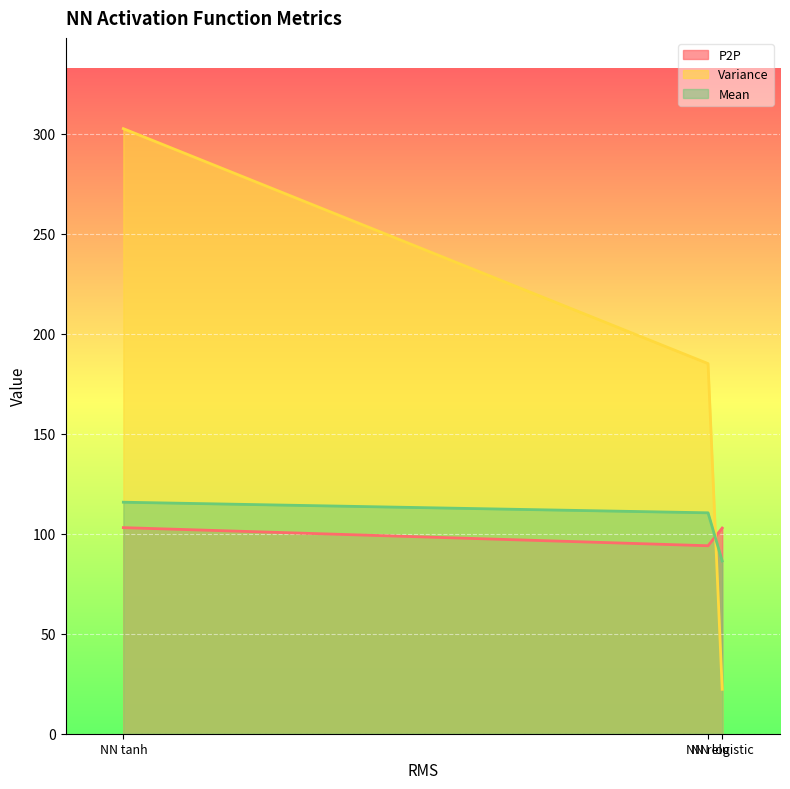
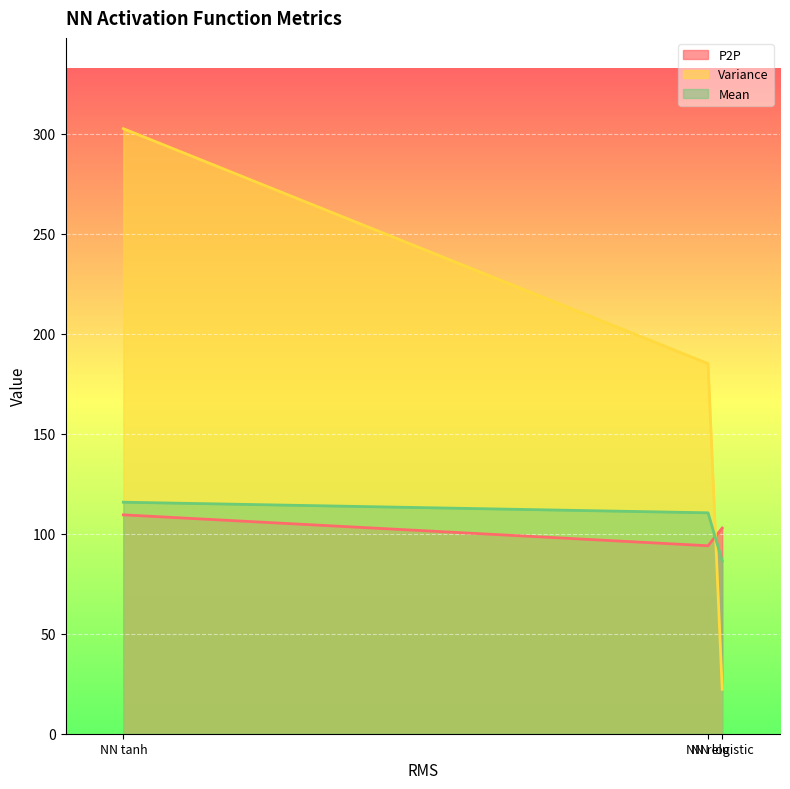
  {
    "P2P": {
-     "NN tanh": 103
+     "NN tanh": 109
    },
    "Variance": {
      "NN tanh": 302
    },
    "Mean": {
      "NN tanh": 116
    }
  }
